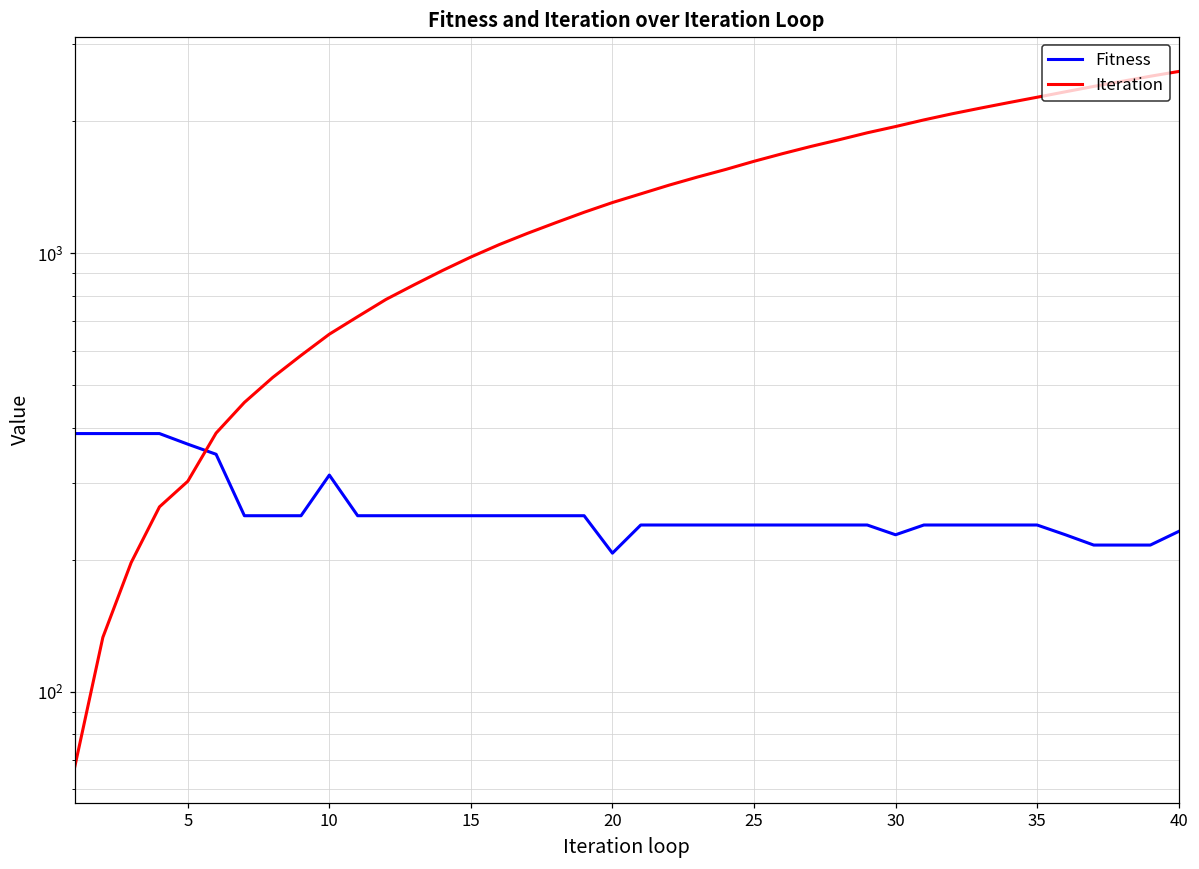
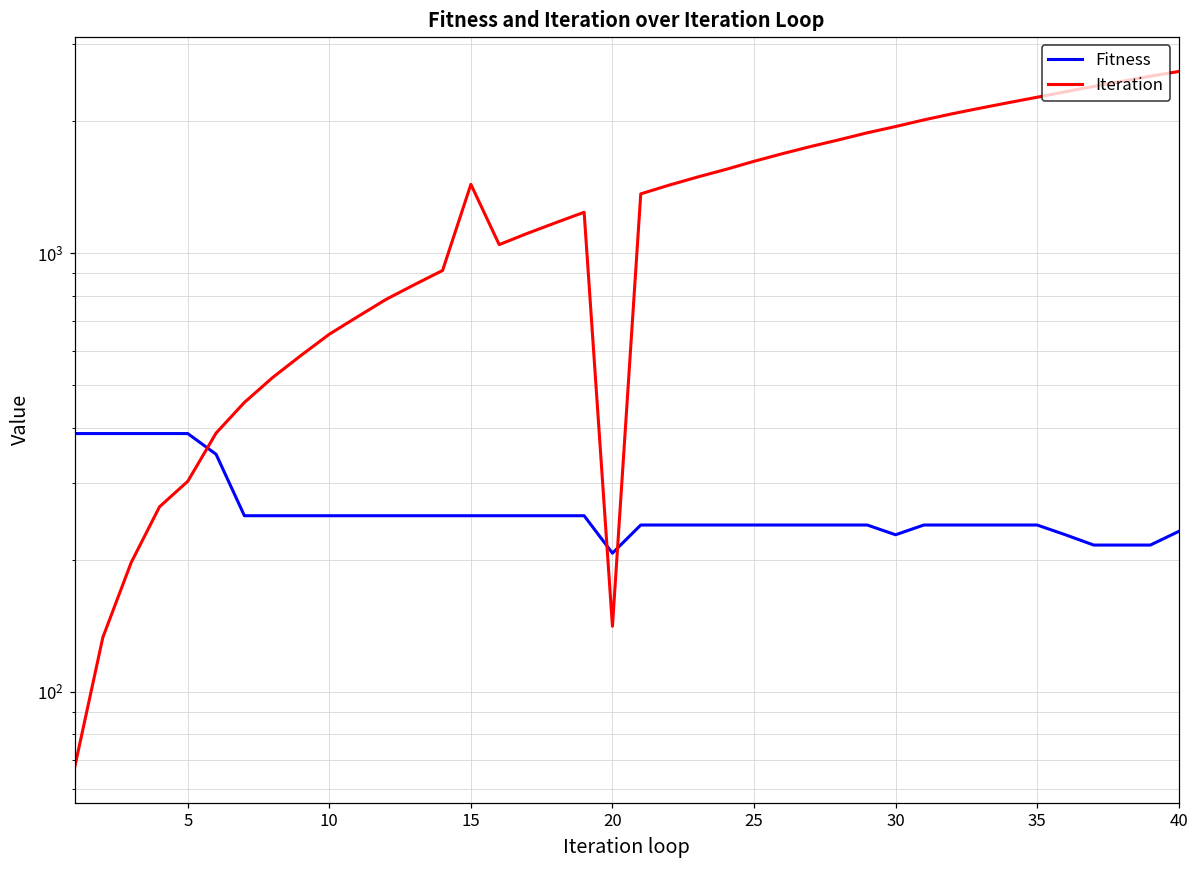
  {
    "Fitness": {
-     "5": 370,
-     "10": 310,
+     "5": 390,
+     "10": 250,
      "15": 250,
      "20": 210,
      "25": 240,
      "30": 230,
      "35": 240,
      "40": 230
    },
    "Iteration": {
      "5": 300,
      "10": 650,
-     "15": 980,
-     "20": 1310,
+     "15": 1440,
+     "20": 141,
      "25": 1620,
      "30": 1900,
      "35": 2300,
      "40": 2600
    }
  }
